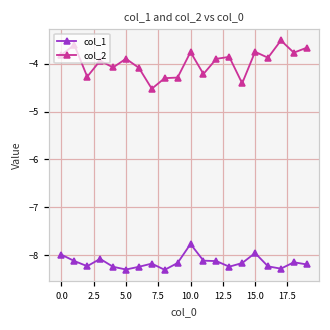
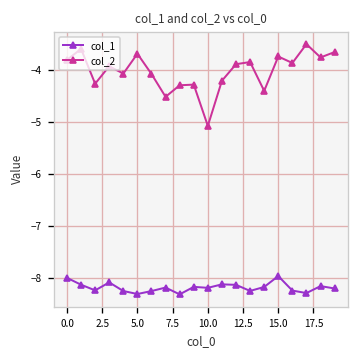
  {
    "col_1": {
      "0.0": -8.0,
      "5.0": -8.3,
-     "10.0": -7.8,
+     "10.0": -8.2,
      "15.0": -8.0
    },
    "col_2": {
-     "5.0": -3.9,
-     "10.0": -3.8,
+     "5.0": -3.7,
+     "10.0": -5.1,
      "15.0": -3.7
    }
  }
